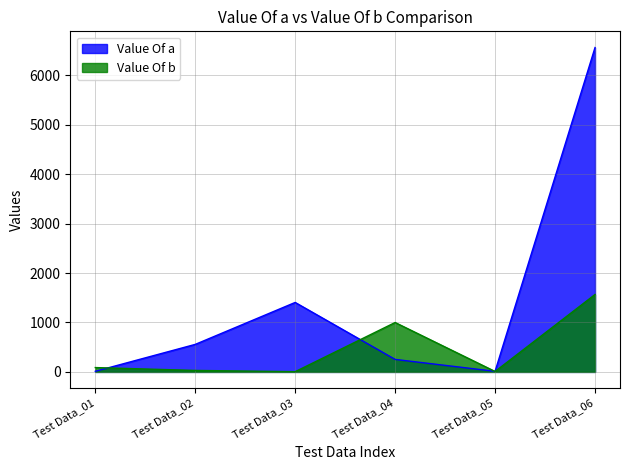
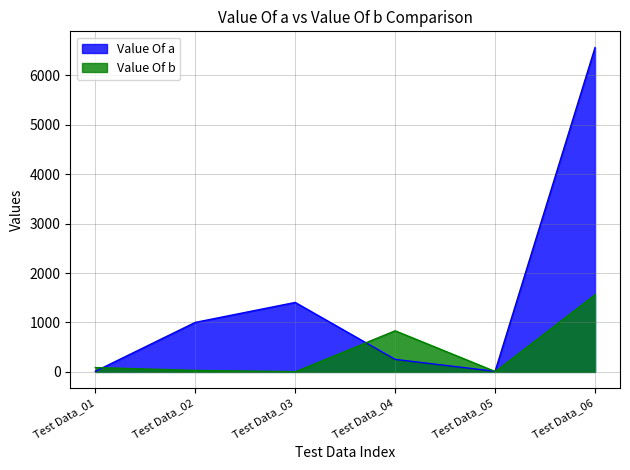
  {
    "Value Of a": {
      "Test Data_01": 0,
-     "Test Data_02": 600,
+     "Test Data_02": 1000,
      "Test Data_03": 1400,
      "Test Data_04": 300,
      "Test Data_06": 6600
    },
    "Value Of b": {
      "Test Data_01": 100,
      "Test Data_02": 0,
      "Test Data_03": 0,
-     "Test Data_04": 1000,
+     "Test Data_04": 800,
      "Test Data_06": 1600
    }
  }
